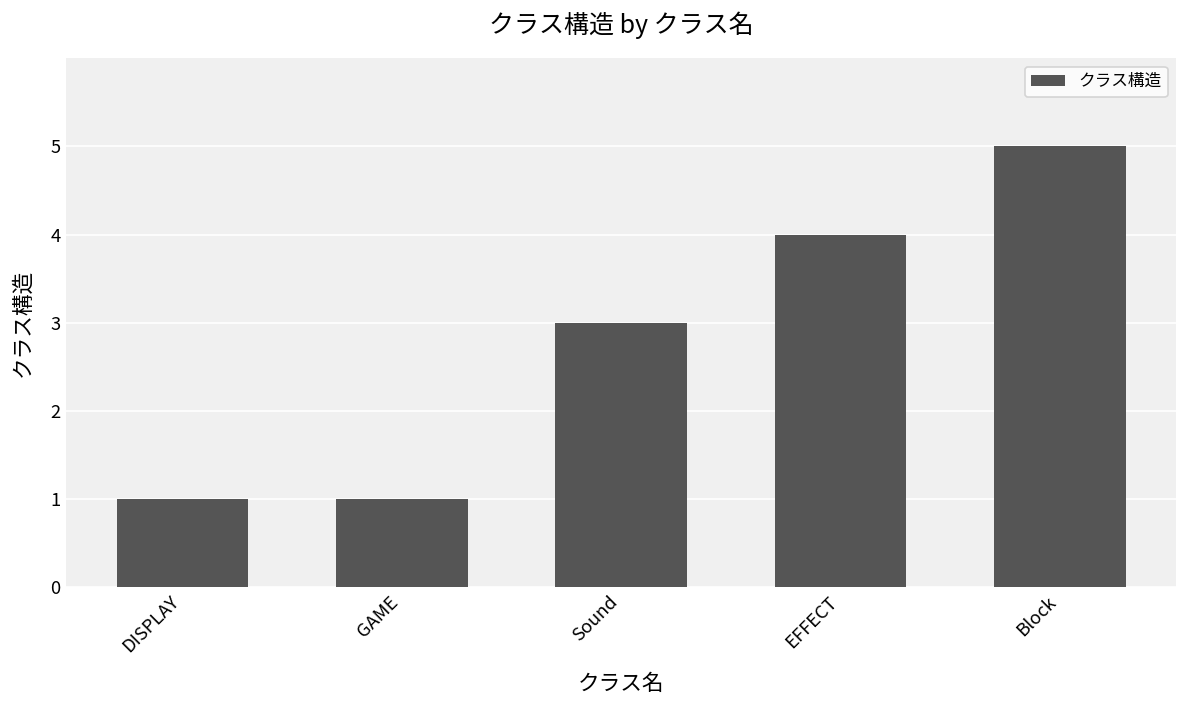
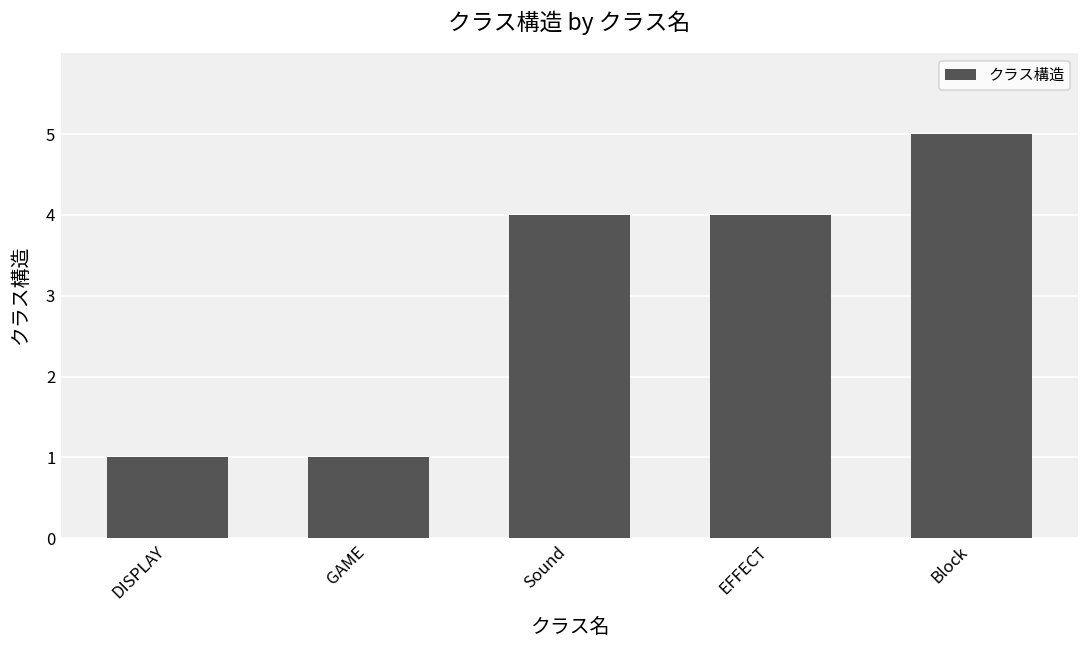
  {
    "DISPLAY": 1,
    "GAME": 1,
-   "Sound": 3,
+   "Sound": 4,
    "EFFECT": 4,
    "Block": 5
  }
